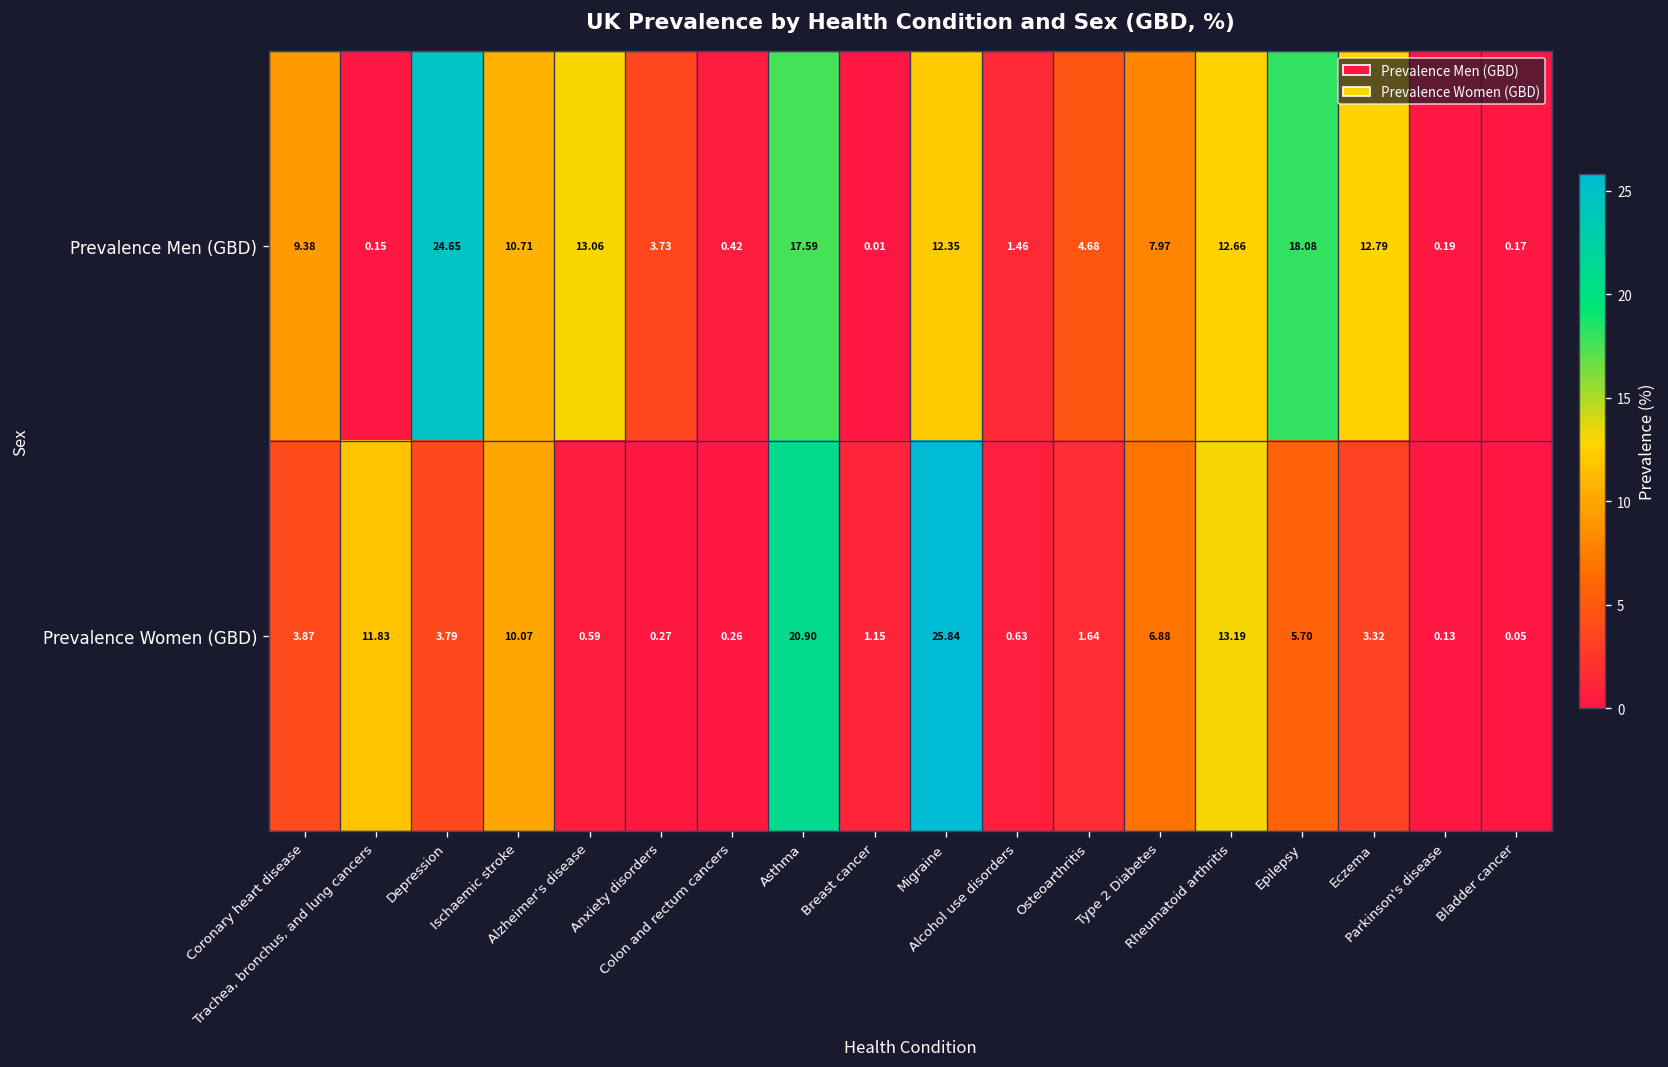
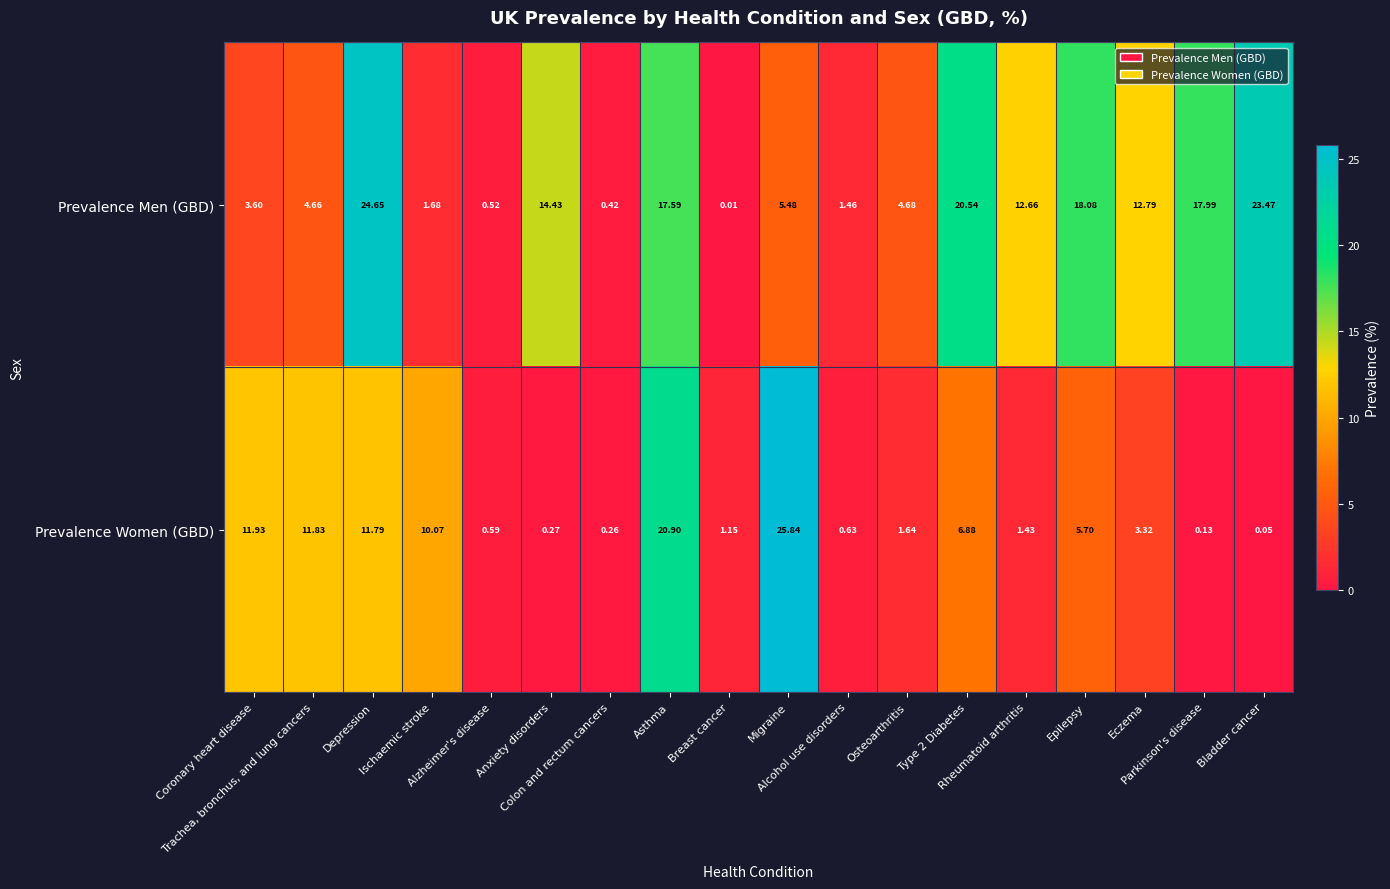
  {
    "Prevalence Men (GBD)": {
-     "Coronary heart disease": 9.38,
-     "Trachea, bronchus, and lung cancers": 0.15,
+     "Coronary heart disease": 3.60,
+     "Trachea, bronchus, and lung cancers": 4.66,
      "Depression": 24.65,
-     "Ischaemic stroke": 10.71,
-     "Alzheimer's disease": 13.06,
-     "Anxiety disorders": 3.73,
+     "Ischaemic stroke": 1.68,
+     "Alzheimer's disease": 0.52,
+     "Anxiety disorders": 14.43,
      "Colon and rectum cancers": 0.42,
      "Asthma": 17.59,
      "Breast cancer": 0.01,
-     "Migraine": 12.35,
+     "Migraine": 5.48,
      "Alcohol use disorders": 1.46,
      "Osteoarthritis": 4.68,
-     "Type 2 Diabetes": 7.97,
+     "Type 2 Diabetes": 20.54,
      "Rheumatoid arthritis": 12.66,
      "Epilepsy": 18.08,
      "Eczema": 12.79,
-     "Parkinson's disease": 0.19,
-     "Bladder cancer": 0.17
+     "Parkinson's disease": 17.99,
+     "Bladder cancer": 23.47
    },
    "Prevalence Women (GBD)": {
-     "Coronary heart disease": 3.87,
+     "Coronary heart disease": 11.93,
      "Trachea, bronchus, and lung cancers": 11.83,
-     "Depression": 3.79,
+     "Depression": 11.79,
      "Ischaemic stroke": 10.07,
      "Alzheimer's disease": 0.59,
      "Anxiety disorders": 0.27,
      "Colon and rectum cancers": 0.26,
      "Asthma": 20.90,
      "Breast cancer": 1.15,
      "Migraine": 25.84,
      "Alcohol use disorders": 0.63,
      "Osteoarthritis": 1.64,
      "Type 2 Diabetes": 6.88,
-     "Rheumatoid arthritis": 13.19,
+     "Rheumatoid arthritis": 1.43,
      "Epilepsy": 5.70,
      "Eczema": 3.32,
      "Parkinson's disease": 0.13,
      "Bladder cancer": 0.05
    }
  }
